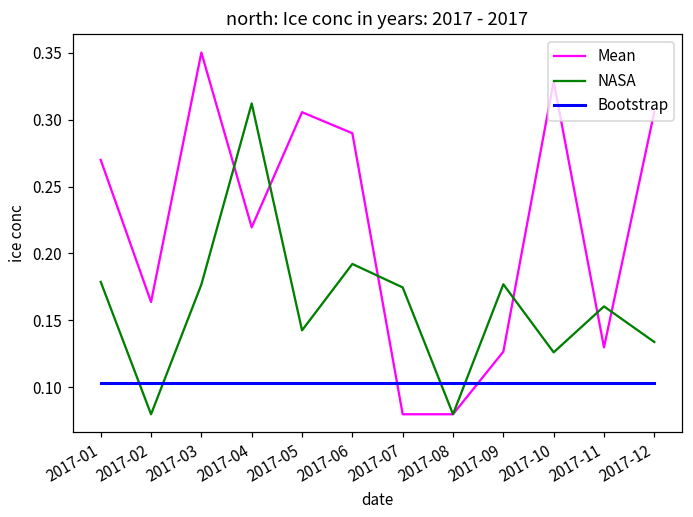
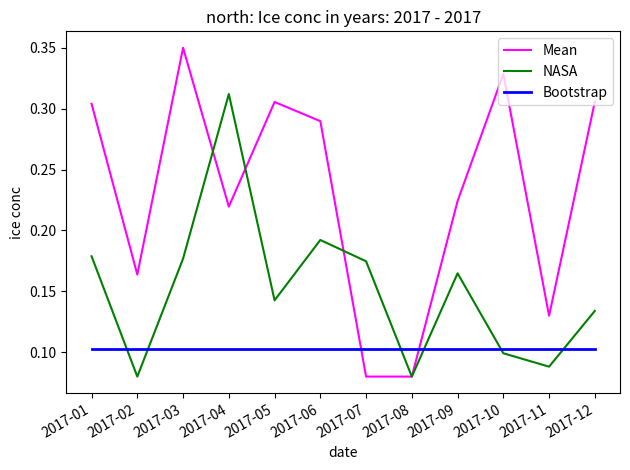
  {
    "Mean": {
-     "2017-01": 0.270,
+     "2017-01": 0.304,
      "2017-02": 0.164,
      "2017-03": 0.350,
      "2017-04": 0.220,
      "2017-05": 0.305,
      "2017-06": 0.290,
      "2017-07": 0.080,
-     "2017-09": 0.127,
+     "2017-09": 0.224,
      "2017-11": 0.130
    },
    "NASA": {
      "2017-01": 0.179,
      "2017-02": 0.080,
      "2017-03": 0.177,
      "2017-04": 0.312,
      "2017-05": 0.143,
      "2017-06": 0.192,
      "2017-07": 0.175,
-     "2017-09": 0.177,
-     "2017-10": 0.126,
-     "2017-11": 0.161,
+     "2017-09": 0.165,
+     "2017-10": 0.099,
+     "2017-11": 0.088,
      "2017-12": 0.134
    },
    "Bootstrap": {
      "2017-01": 0.103,
      "2017-02": 0.103,
      "2017-03": 0.103,
      "2017-04": 0.103,
      "2017-05": 0.103,
      "2017-06": 0.103,
      "2017-07": 0.103,
      "2017-08": 0.103,
      "2017-09": 0.103,
      "2017-10": 0.103,
      "2017-11": 0.103,
      "2017-12": 0.103
    }
  }
